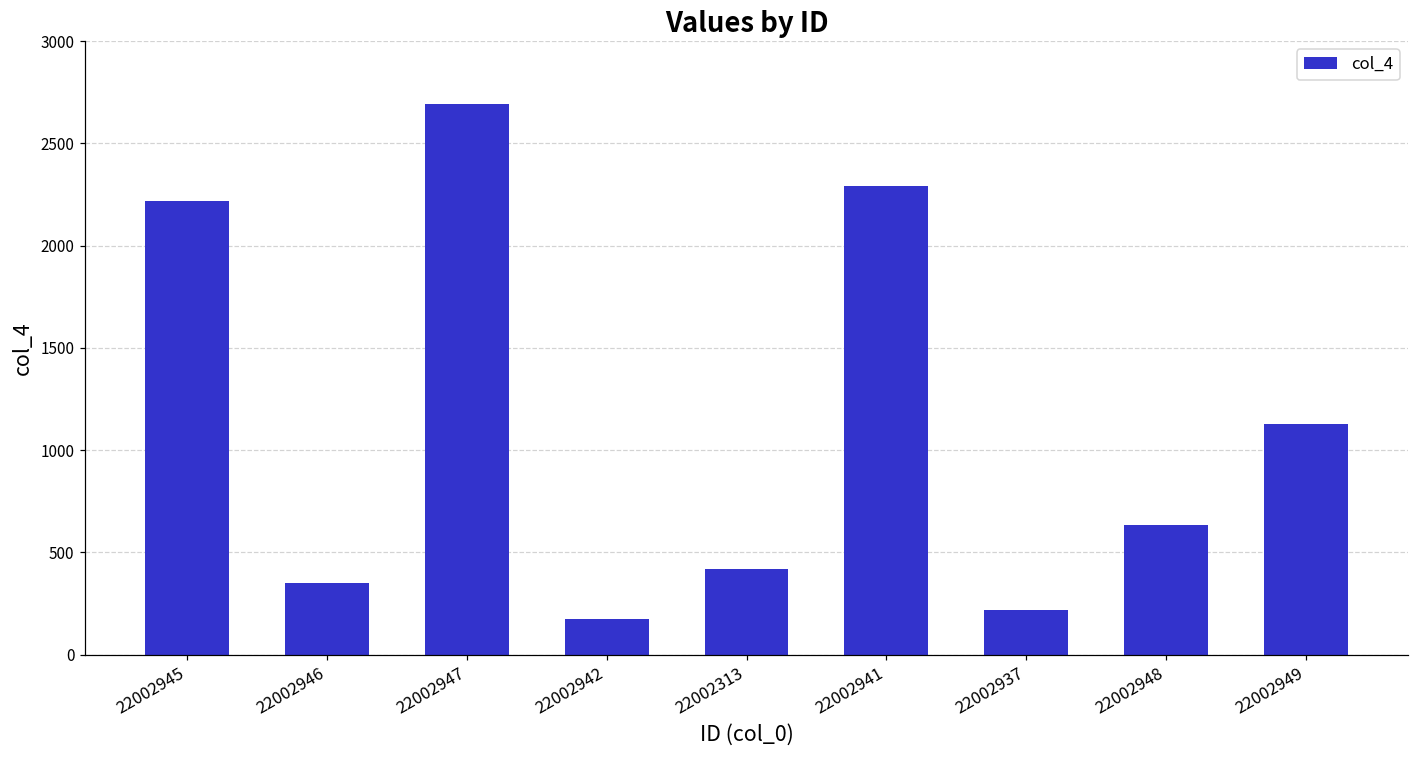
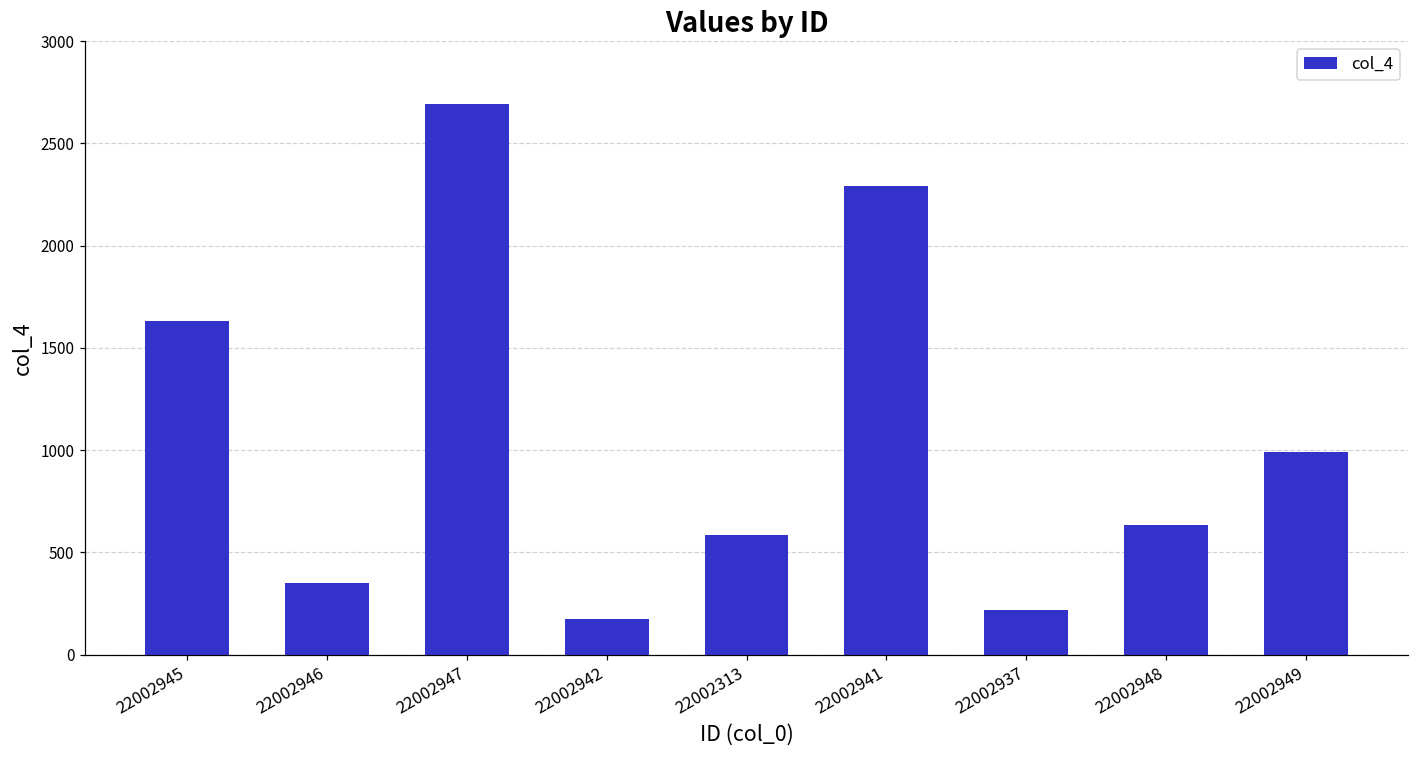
  {
-   "22002945": 2220,
+   "22002945": 1630,
    "22002946": 350,
    "22002947": 2690,
    "22002942": 180,
-   "22002313": 420,
+   "22002313": 580,
    "22002941": 2290,
    "22002937": 220,
    "22002948": 630,
-   "22002949": 1130
+   "22002949": 990
  }
